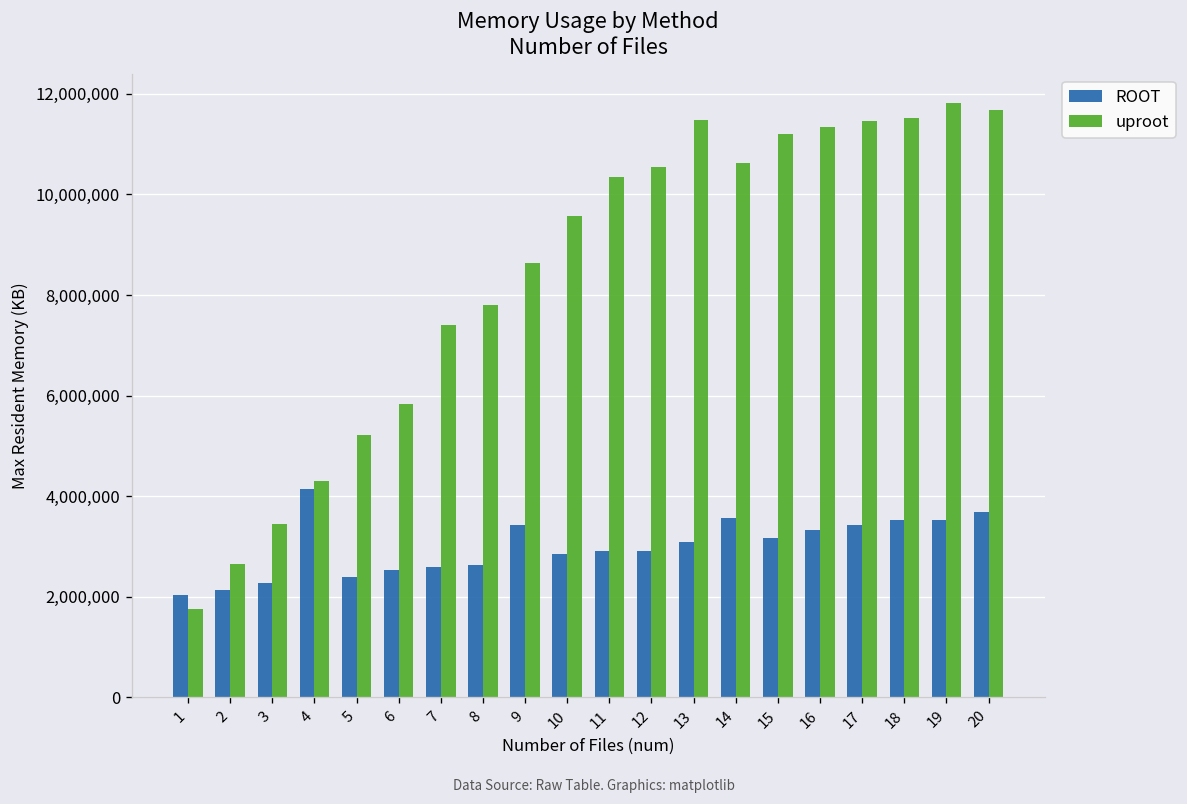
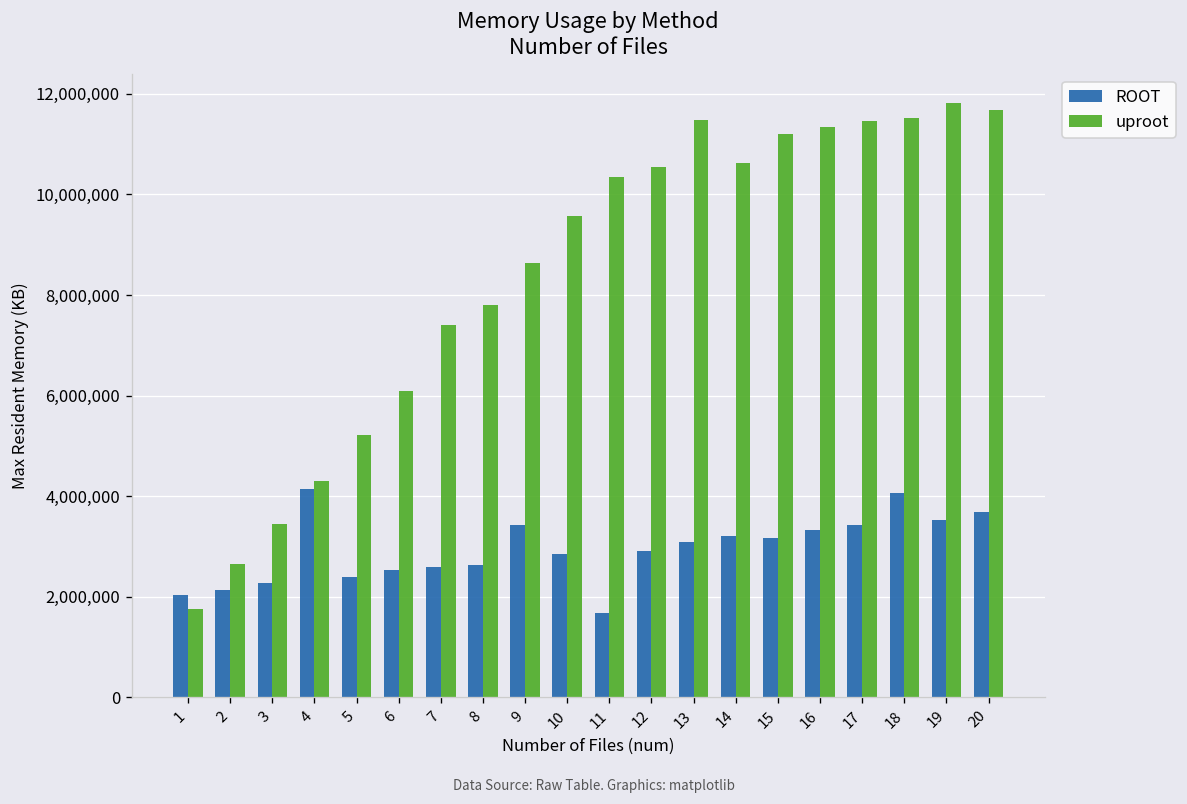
  {
    "ROOT": {
      "1": "2,000,000",
      "2": "2,100,000",
      "3": "2,300,000",
      "4": "4,100,000",
      "5": "2,400,000",
      "6": "2,500,000",
      "7": "2,600,000",
      "8": "2,600,000",
      "9": "3,400,000",
      "10": "2,900,000",
-     "11": "2,900,000",
+     "11": "1,700,000",
      "12": "2,900,000",
      "13": "3,100,000",
-     "14": "3,600,000",
+     "14": "3,200,000",
      "15": "3,200,000",
      "16": "3,300,000",
      "17": "3,400,000",
-     "18": "3,500,000",
+     "18": "4,100,000",
      "19": "3,500,000",
      "20": "3,700,000"
    },
    "uproot": {
      "1": "1,700,000",
      "2": "2,700,000",
      "3": "3,400,000",
      "4": "4,300,000",
      "5": "5,200,000",
-     "6": "5,800,000",
+     "6": "6,100,000",
      "7": "7,400,000",
      "8": "7,800,000",
      "9": "8,600,000",
      "10": "9,600,000",
      "11": "10,300,000",
      "12": "10,600,000",
      "13": "11,500,000",
      "14": "10,600,000",
      "15": "11,200,000",
      "16": "11,300,000",
      "17": "11,500,000",
      "18": "11,500,000",
      "19": "11,800,000",
      "20": "11,700,000"
    }
  }
